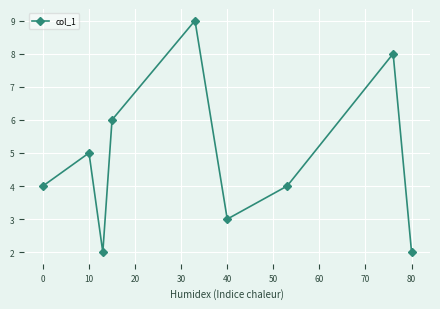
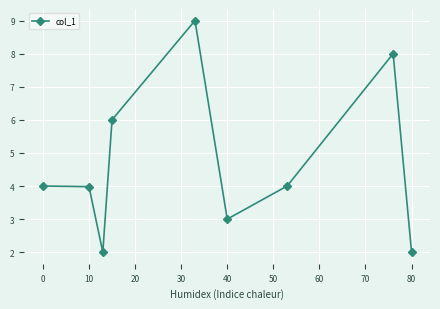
  {
    "0": 4.0,
-   "10": 5.0,
+   "10": 4.0,
    "40": 3.0,
    "80": 2.0
  }
